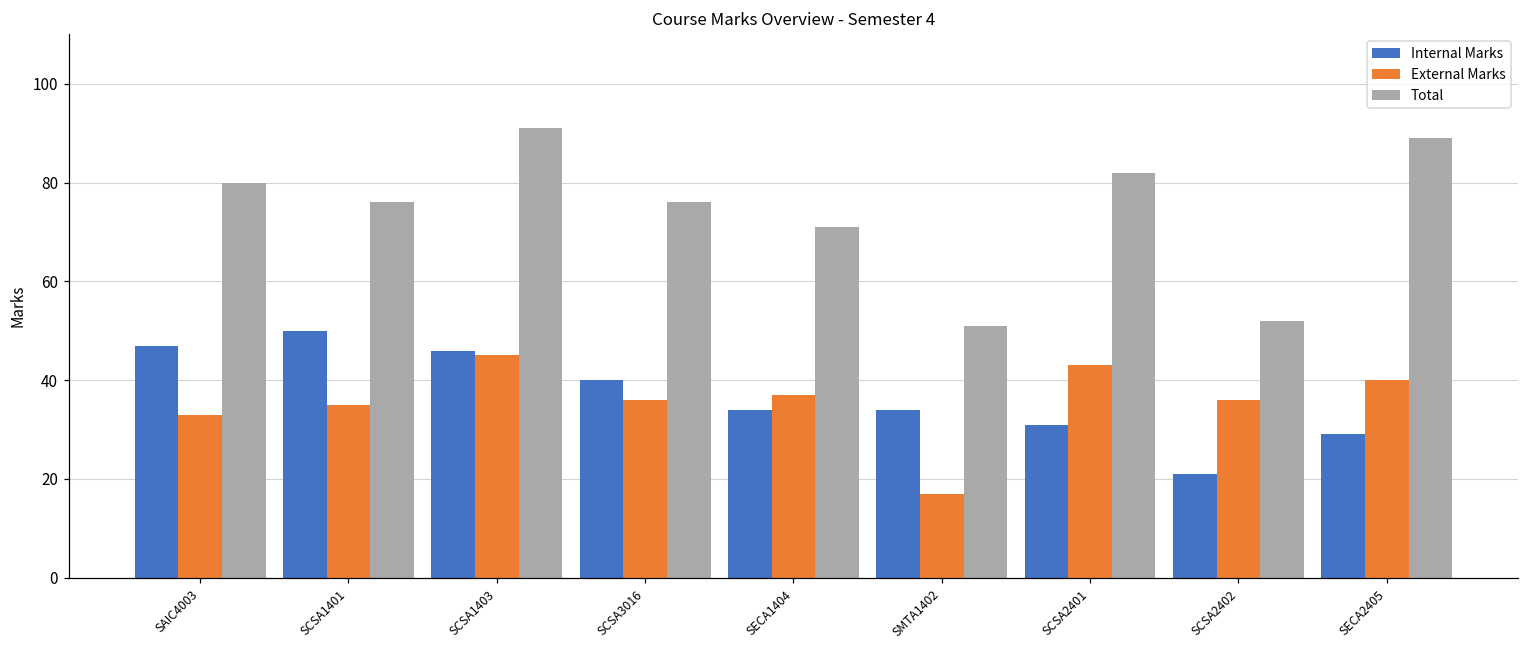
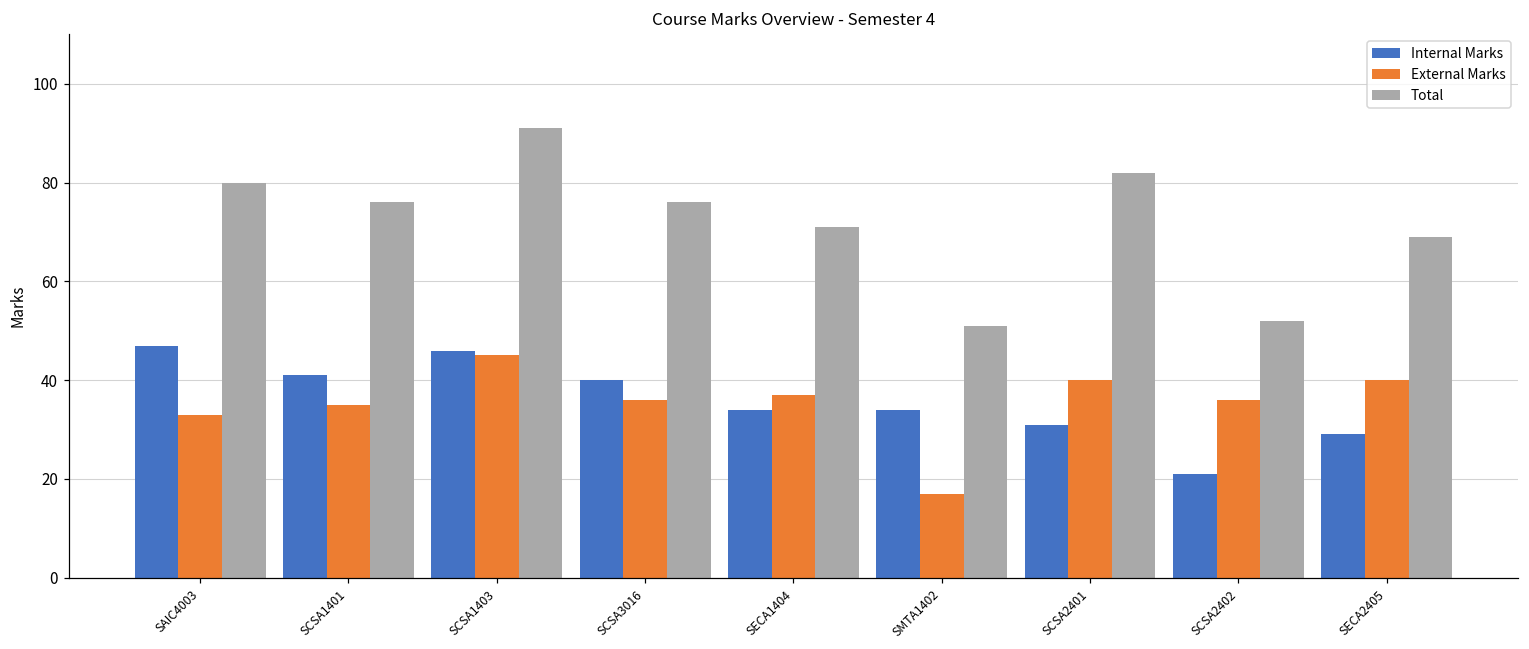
  {
    "Internal Marks": {
      "SAIC4003": 47,
-     "SCSA1401": 50,
+     "SCSA1401": 41,
      "SCSA1403": 46,
      "SCSA3016": 40,
      "SECA1404": 34,
      "SMTA1402": 34,
      "SCSA2401": 31,
      "SCSA2402": 21,
      "SECA2405": 29
    },
    "External Marks": {
      "SAIC4003": 33,
      "SCSA1401": 35,
      "SCSA1403": 45,
      "SCSA3016": 36,
      "SECA1404": 37,
      "SMTA1402": 17,
-     "SCSA2401": 43,
+     "SCSA2401": 40,
      "SCSA2402": 36,
      "SECA2405": 40
    },
    "Total": {
      "SAIC4003": 80,
      "SCSA1401": 76,
      "SCSA1403": 91,
      "SCSA3016": 76,
      "SECA1404": 71,
      "SMTA1402": 51,
      "SCSA2401": 82,
      "SCSA2402": 52,
-     "SECA2405": 89
+     "SECA2405": 69
    }
  }
